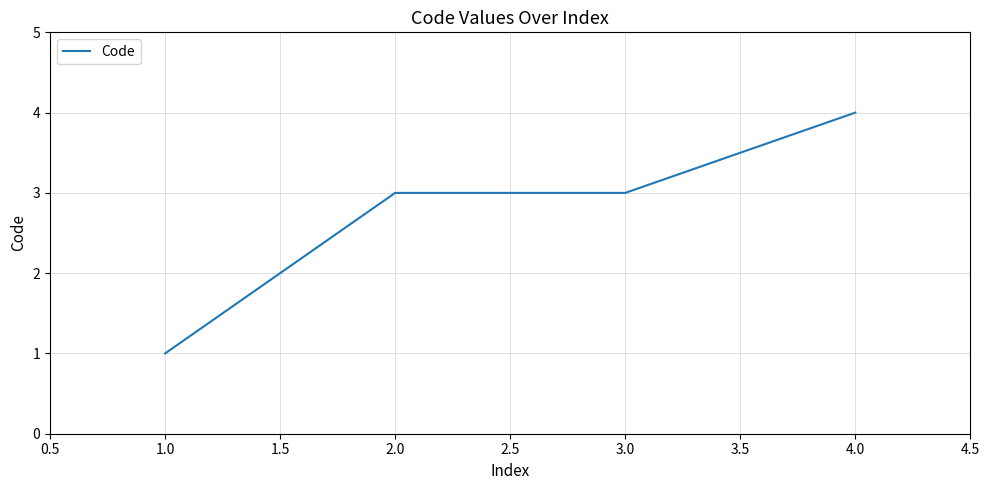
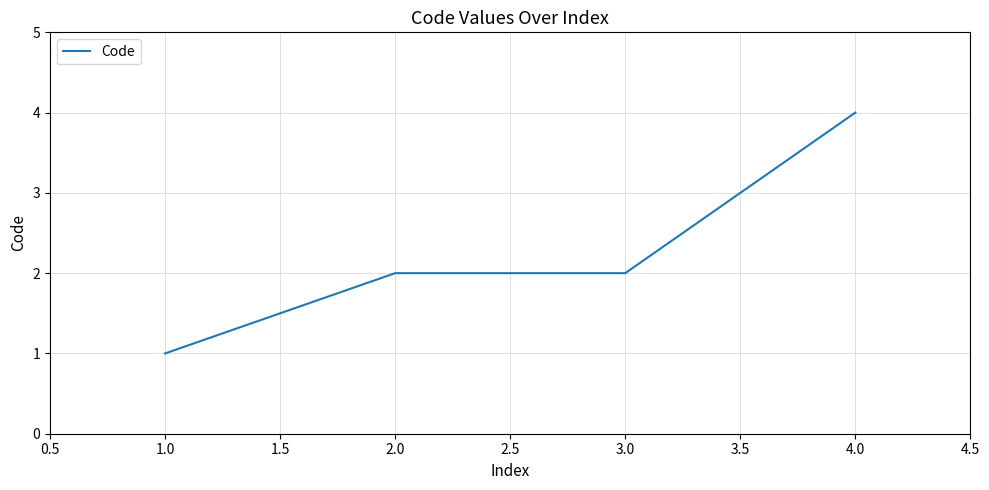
  {
    "1.0": 1,
-   "2.0": 3,
-   "3.0": 3,
+   "2.0": 2,
+   "3.0": 2,
    "4.0": 4
  }
